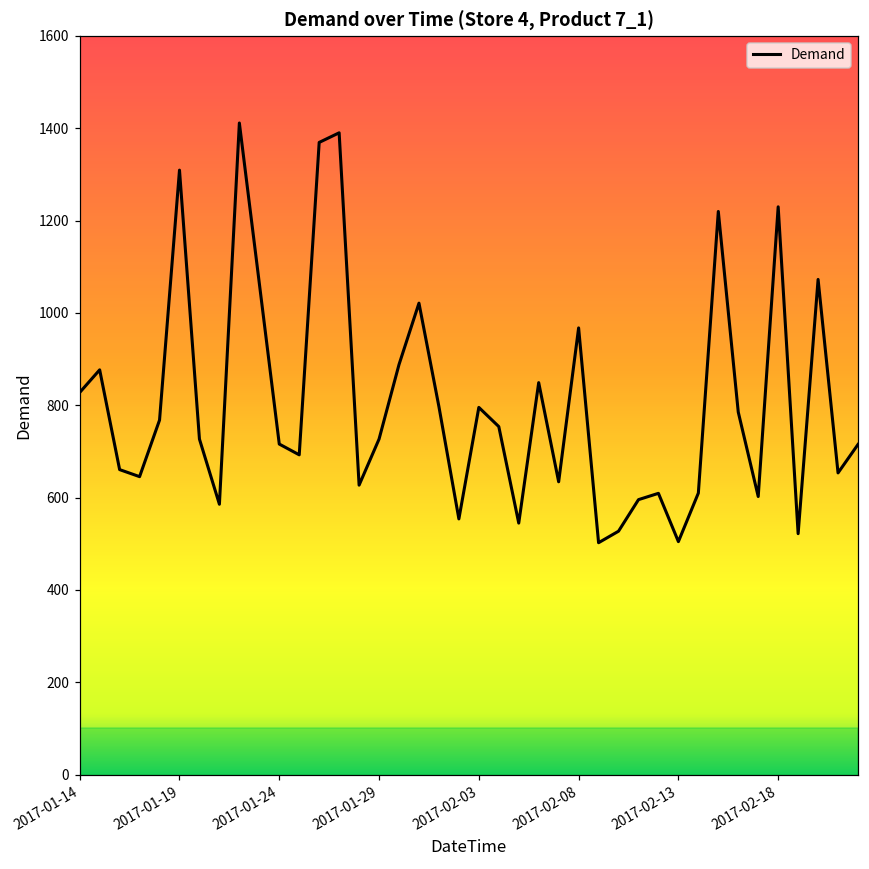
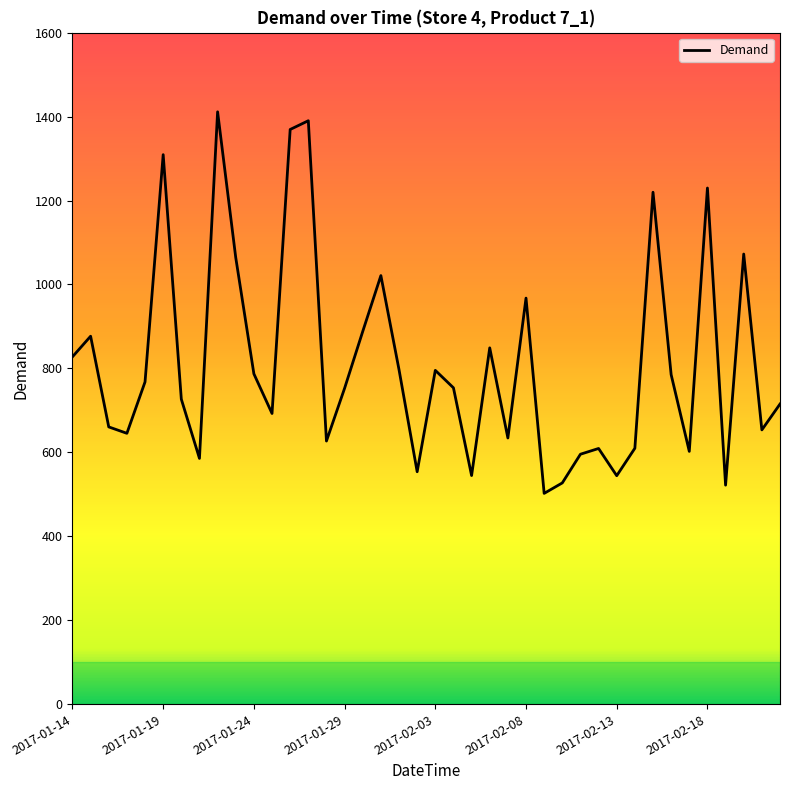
  {
    "2017-01-14": 830,
    "2017-01-19": 1310,
-   "2017-01-24": 720,
-   "2017-01-29": 730,
+   "2017-01-24": 790,
+   "2017-01-29": 750,
    "2017-02-03": 800,
    "2017-02-08": 970,
-   "2017-02-13": 500,
+   "2017-02-13": 540,
    "2017-02-18": 1230
  }
